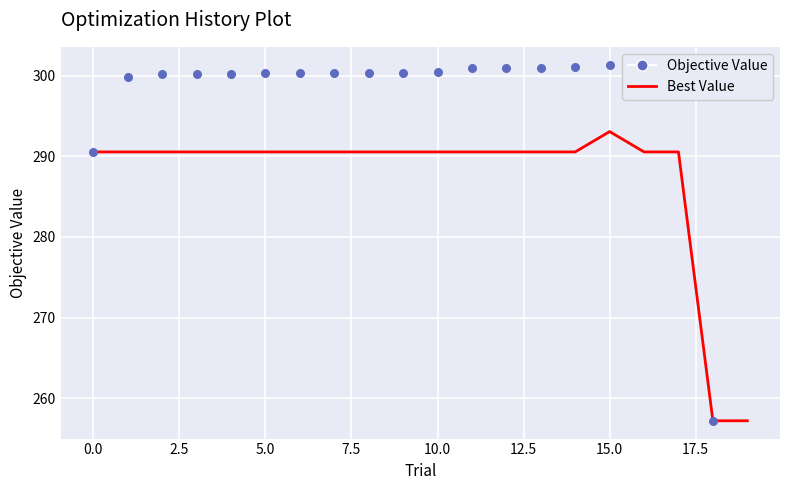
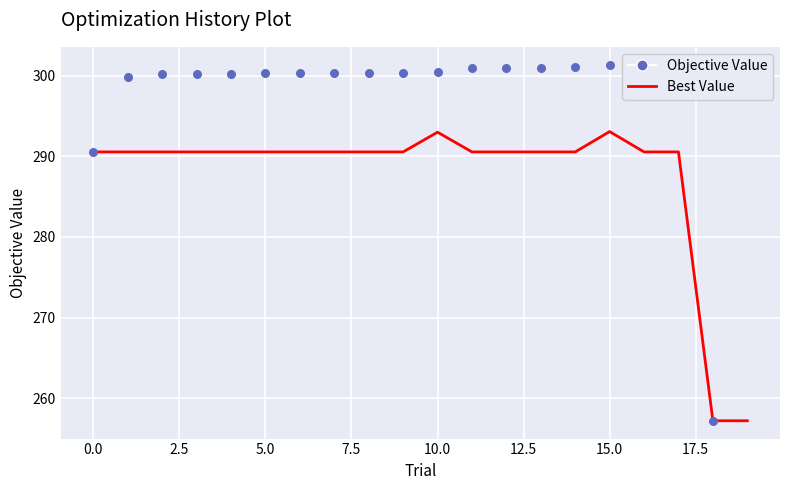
  {
    "Best Value": {
      "5.0": 291,
-     "10.0": 291,
+     "10.0": 293,
      "15.0": 293
    }
  }
